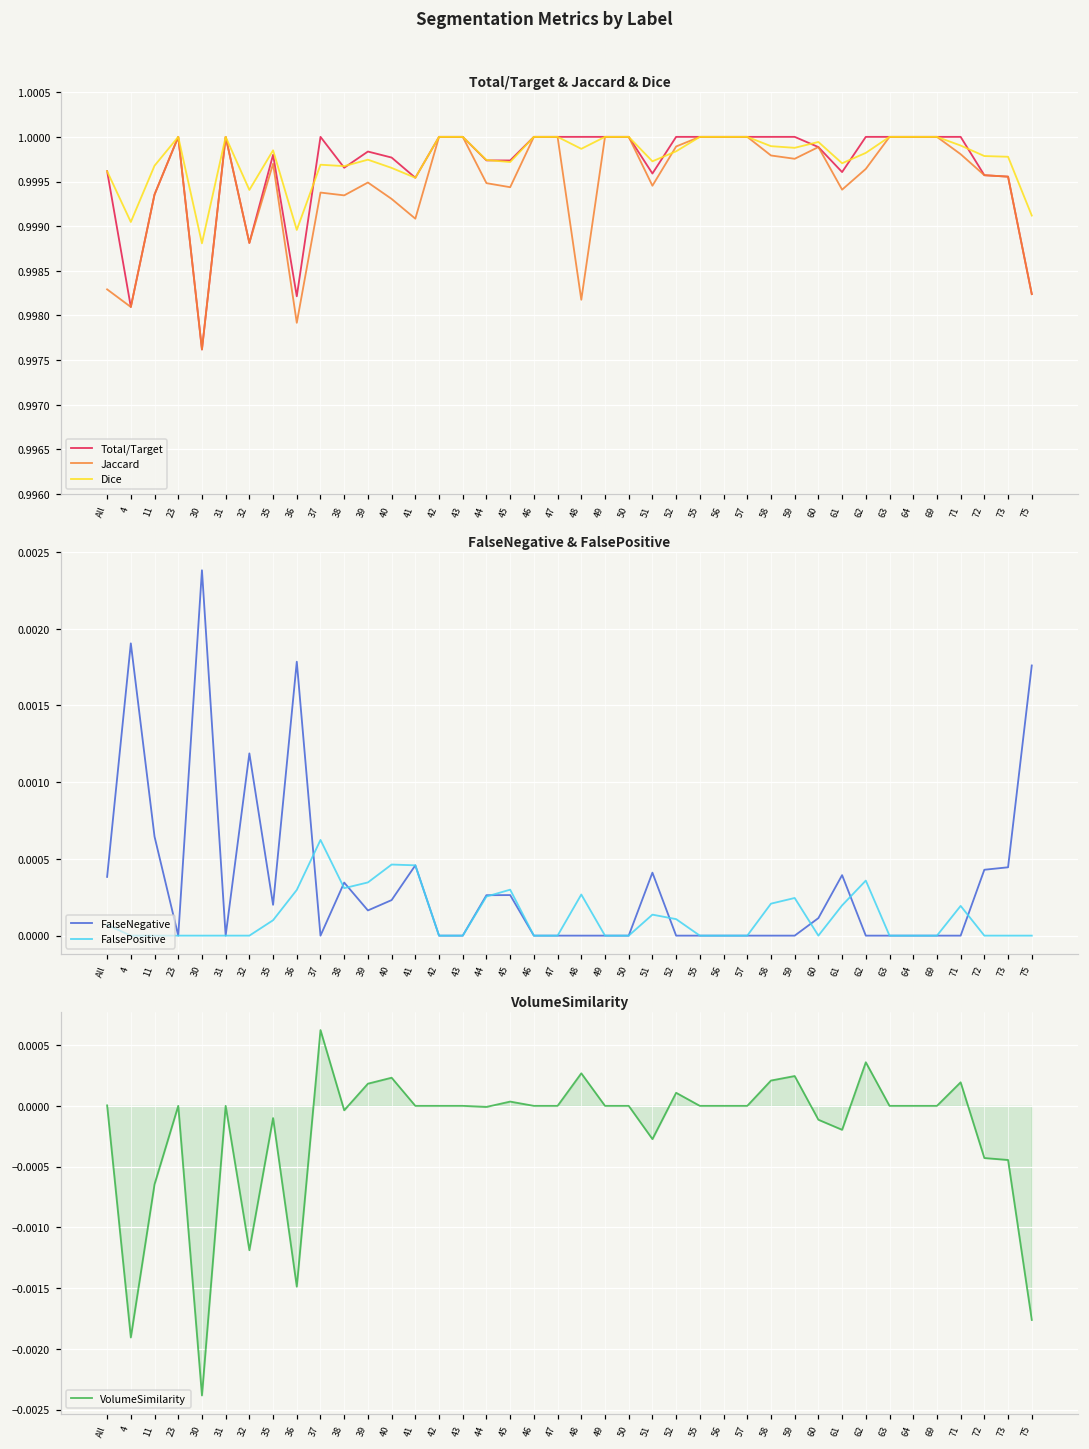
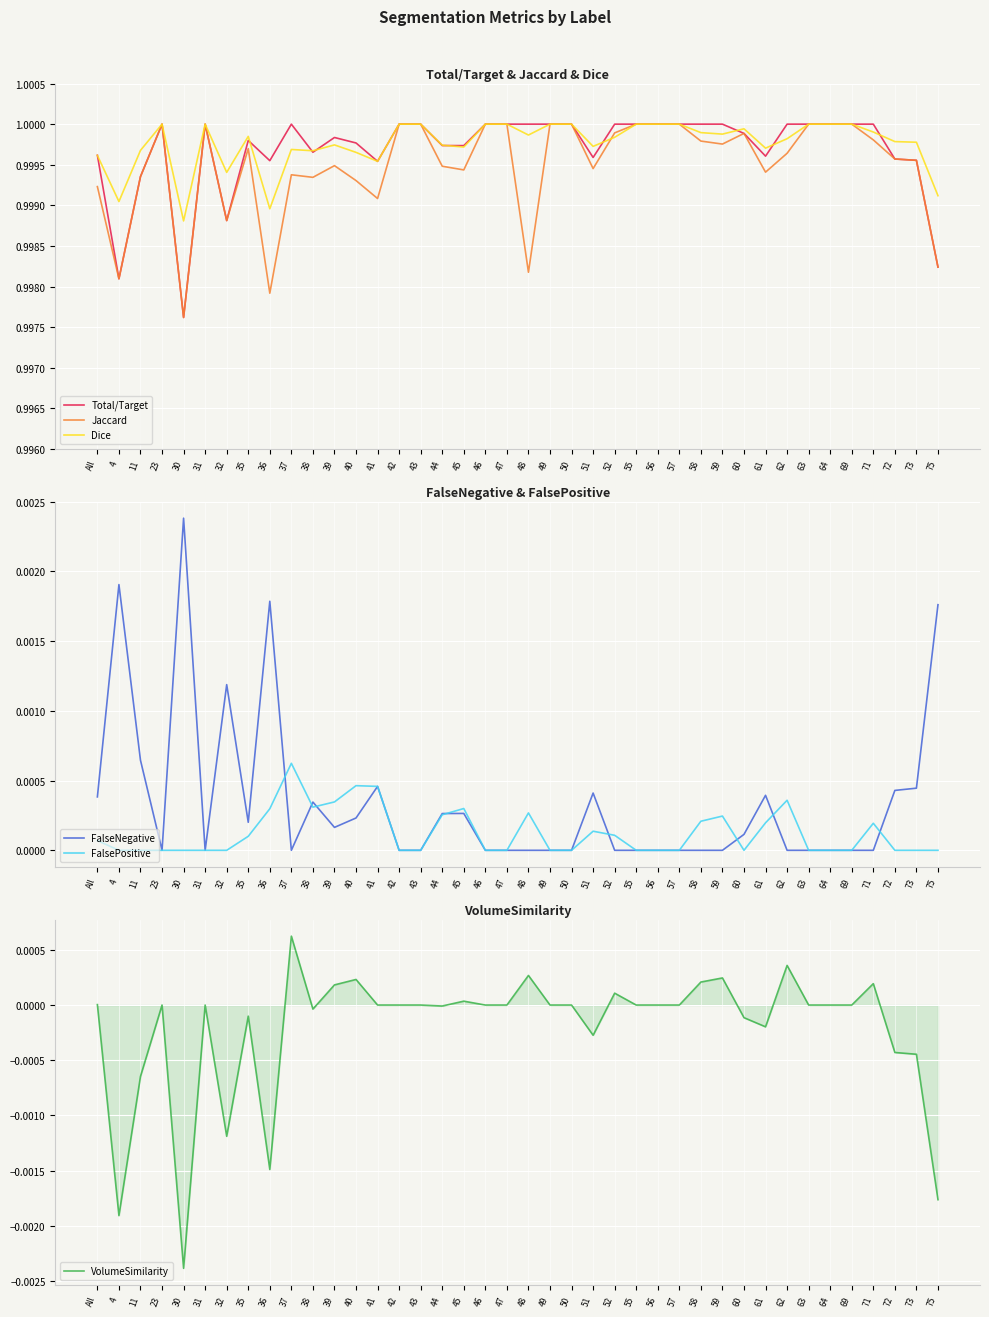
  {
    "Total/Target & Jaccard & Dice": {
      "Total/Target": {
        "35": 0.9998,
-       "36": 0.9982,
+       "36": 0.9996,
        "37": 1.0000,
        "39": 0.9998,
        "40": 0.9998,
        "48": 1.0000,
        "51": 0.9996,
        "52": 1.0000,
        "58": 1.0000,
        "59": 1.0000,
        "61": 0.9996,
        "62": 1.0000,
        "71": 1.0000
      },
      "Jaccard": {
-       "All": 0.9983,
+       "All": 0.9992,
        "35": 0.9997,
        "36": 0.9979,
        "37": 0.9994,
        "38": 0.9993,
        "39": 0.9995,
        "40": 0.9993,
        "41": 0.9991,
        "44": 0.9995,
        "45": 0.9994,
        "48": 0.9982,
        "51": 0.9995,
        "52": 0.9999,
        "58": 0.9998,
        "59": 0.9998,
        "61": 0.9994,
        "62": 0.9996,
        "71": 0.9998
      },
      "Dice": {
        "4": 0.9990,
        "11": 0.9997,
        "30": 0.9988,
        "32": 0.9994,
        "35": 0.9998,
        "36": 0.9990,
        "37": 0.9997,
        "39": 0.9997,
        "40": 0.9997,
        "48": 0.9999,
        "51": 0.9997,
        "52": 0.9998,
        "58": 0.9999,
        "59": 0.9999,
        "60": 0.9999,
        "61": 0.9997,
        "62": 0.9998,
        "71": 0.9999,
        "72": 0.9998,
        "73": 0.9998,
        "75": 0.9991
      }
    },
    "FalseNegative & FalsePositive": {
      "FalseNegative": {
        "All": 0.00038,
        "4": 0.00190,
        "11": 0.00065,
        "30": 0.00238,
        "32": 0.00119,
        "35": 0.00020,
        "36": 0.00179,
        "37": 0.00000,
        "38": 0.00035,
        "39": 0.00016,
        "40": 0.00023,
        "45": 0.00026,
        "48": 0.00000,
        "51": 0.00041,
        "52": 0.00000,
        "58": 0.00000,
        "59": 0.00000,
        "60": 0.00011,
        "61": 0.00039,
        "62": 0.00000,
        "71": 0.00000,
        "72": 0.00043,
        "73": 0.00045,
        "75": 0.00176
      },
      "FalsePositive": {
        "30": 0.00000,
        "32": 0.00000,
        "35": 0.00010,
        "36": 0.00030,
        "37": 0.00062,
        "38": 0.00031,
        "39": 0.00035,
        "40": 0.00046,
        "45": 0.00030,
        "48": 0.00027,
        "51": 0.00014,
        "52": 0.00011,
        "58": 0.00021,
        "59": 0.00025,
        "60": 0.00000,
        "61": 0.00020,
        "62": 0.00036,
        "71": 0.00019,
        "72": 0.00000,
        "73": 0.00000,
        "75": 0.00000
      }
    }
  }
